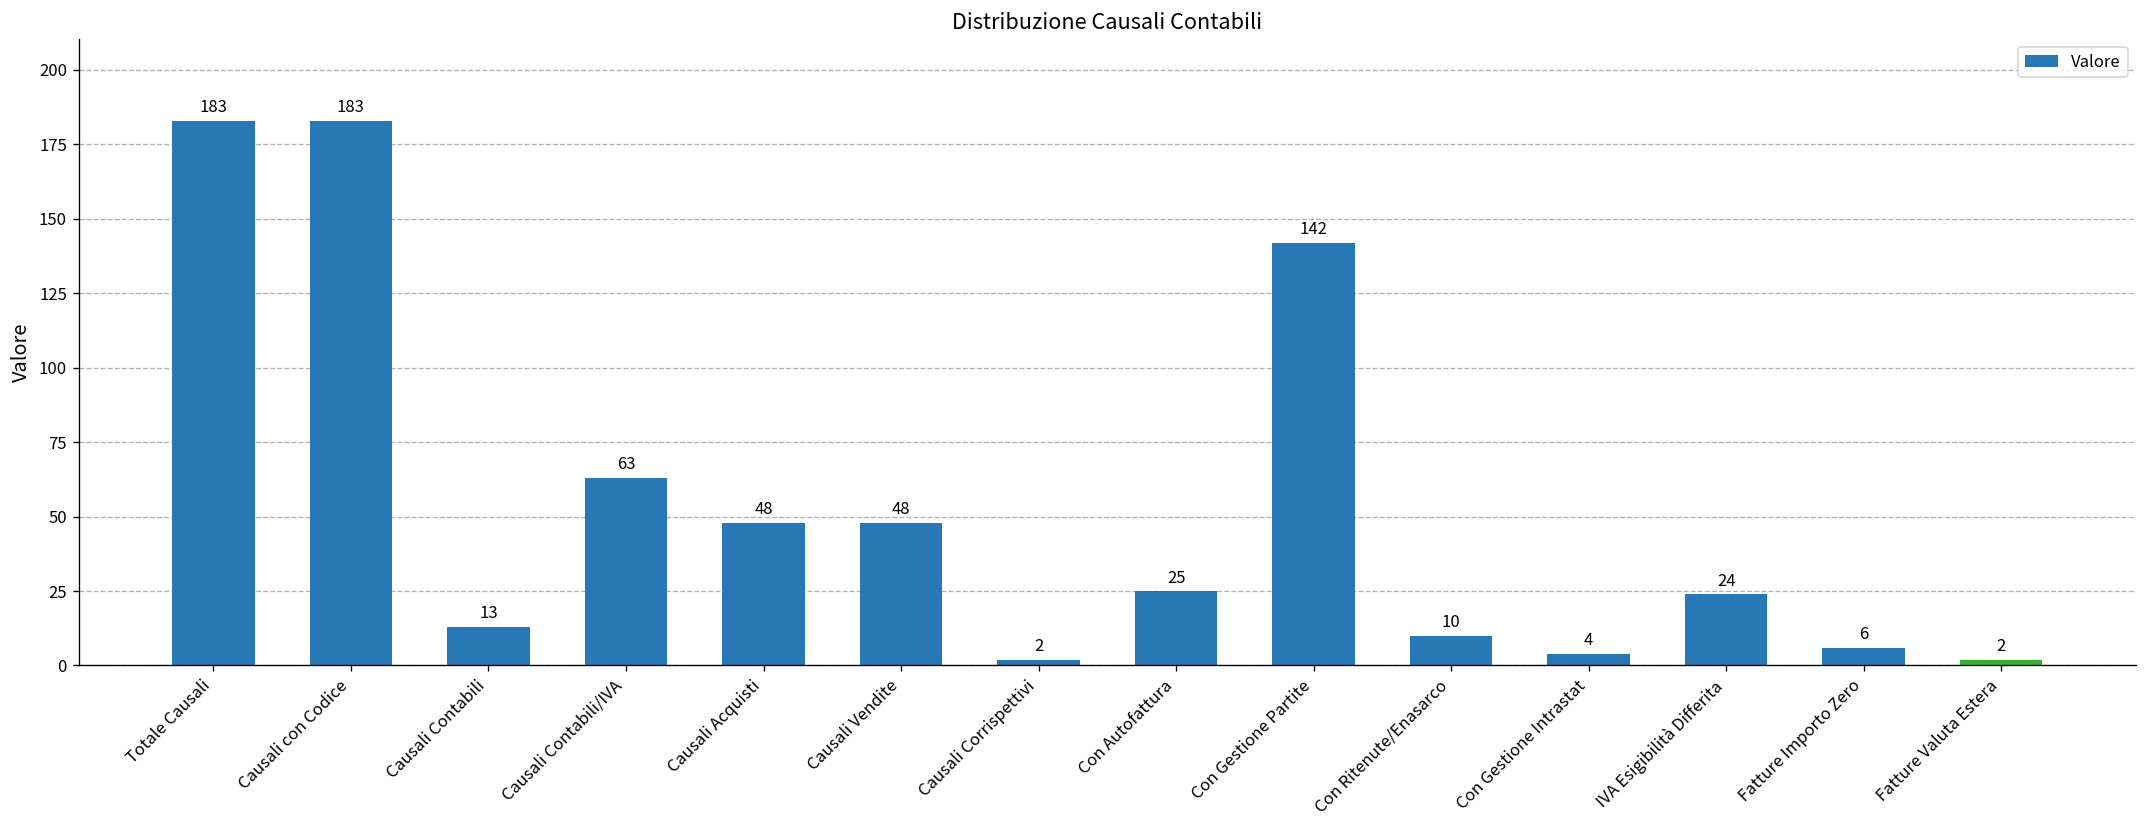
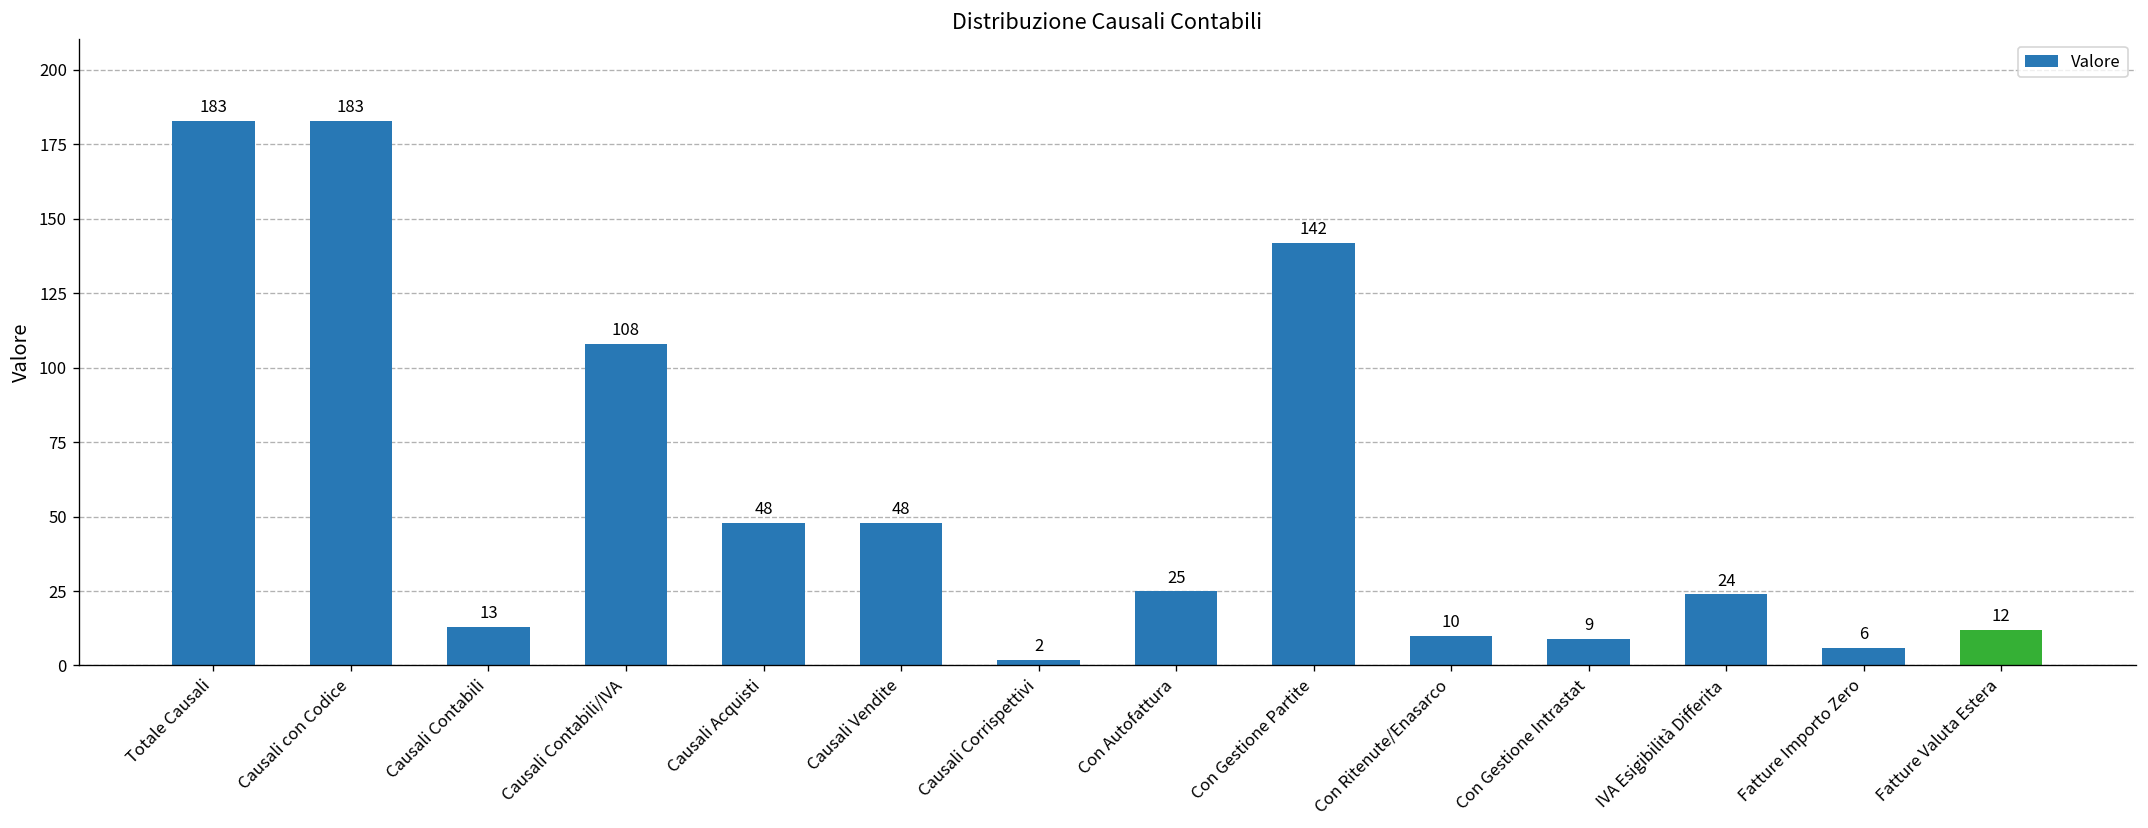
  {
    "Totale Causali": 183,
    "Causali con Codice": 183,
    "Causali Contabili": 13,
-   "Causali Contabili/IVA": 63,
+   "Causali Contabili/IVA": 108,
    "Causali Acquisti": 48,
    "Causali Vendite": 48,
    "Causali Corrispettivi": 2,
    "Con Autofattura": 25,
    "Con Gestione Partite": 142,
    "Con Ritenute/Enasarco": 10,
-   "Con Gestione Intrastat": 4,
+   "Con Gestione Intrastat": 9,
    "IVA Esigibilità Differita": 24,
    "Fatture Importo Zero": 6,
-   "Fatture Valuta Estera": 2
+   "Fatture Valuta Estera": 12
  }
